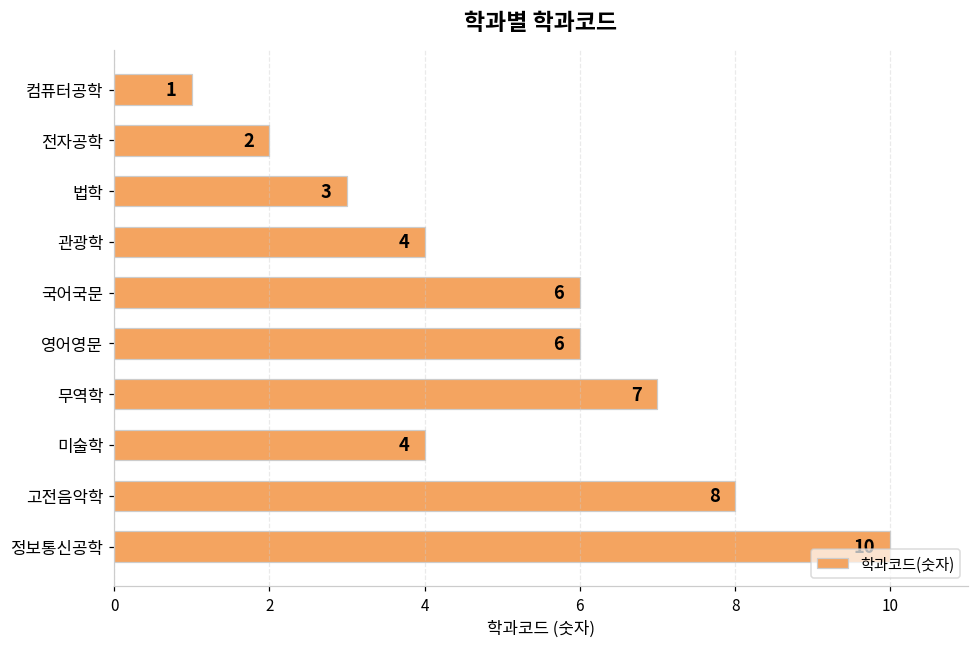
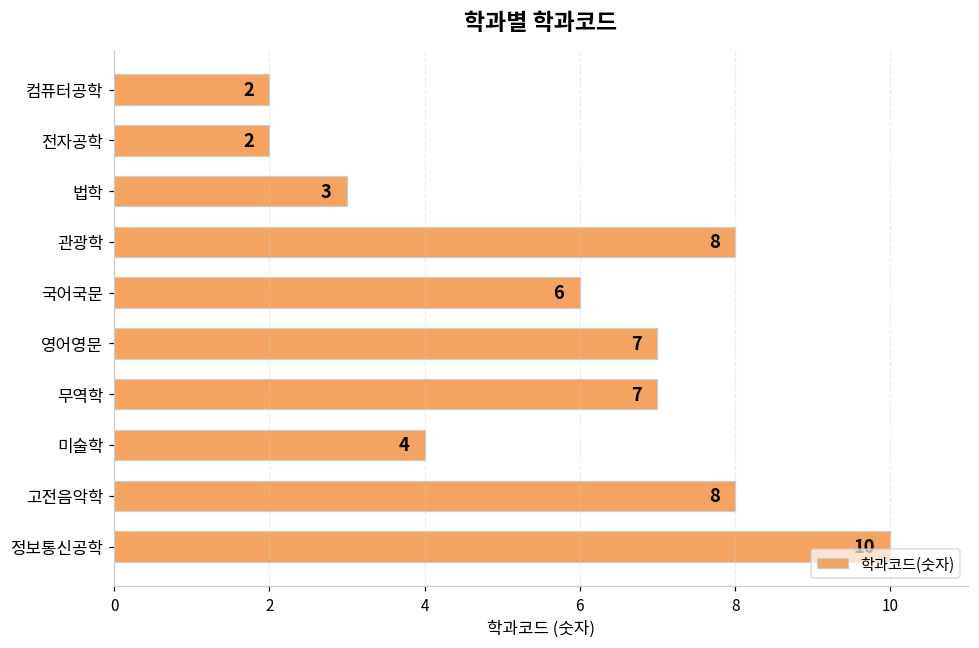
  {
-   "컴퓨터공학": 1,
+   "컴퓨터공학": 2,
    "전자공학": 2,
    "법학": 3,
-   "관광학": 4,
+   "관광학": 8,
    "국어국문": 6,
-   "영어영문": 6,
+   "영어영문": 7,
    "무역학": 7,
    "미술학": 4,
    "고전음악학": 8
  }
